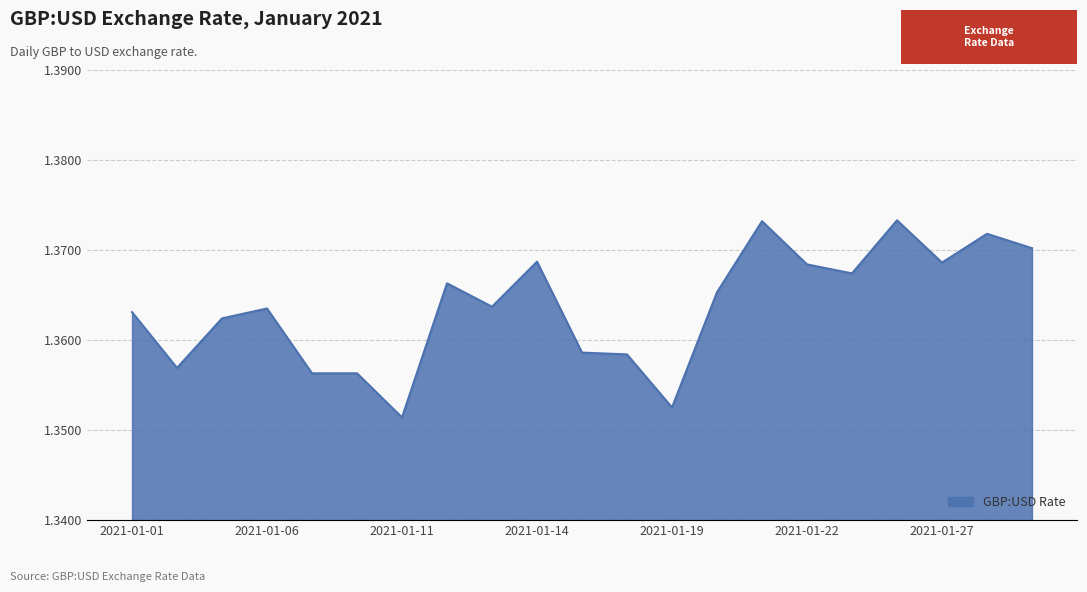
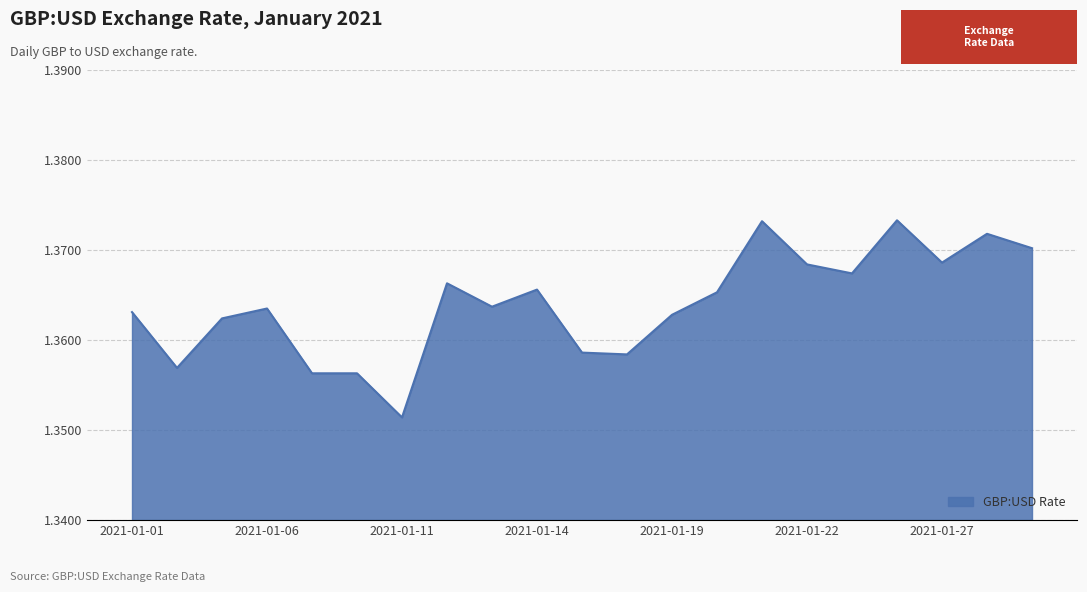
  {
    "2021-01-01": 1.363,
    "2021-01-06": 1.364,
    "2021-01-11": 1.351,
-   "2021-01-14": 1.369,
-   "2021-01-19": 1.353,
+   "2021-01-14": 1.366,
+   "2021-01-19": 1.363,
    "2021-01-22": 1.368,
    "2021-01-27": 1.369
  }
